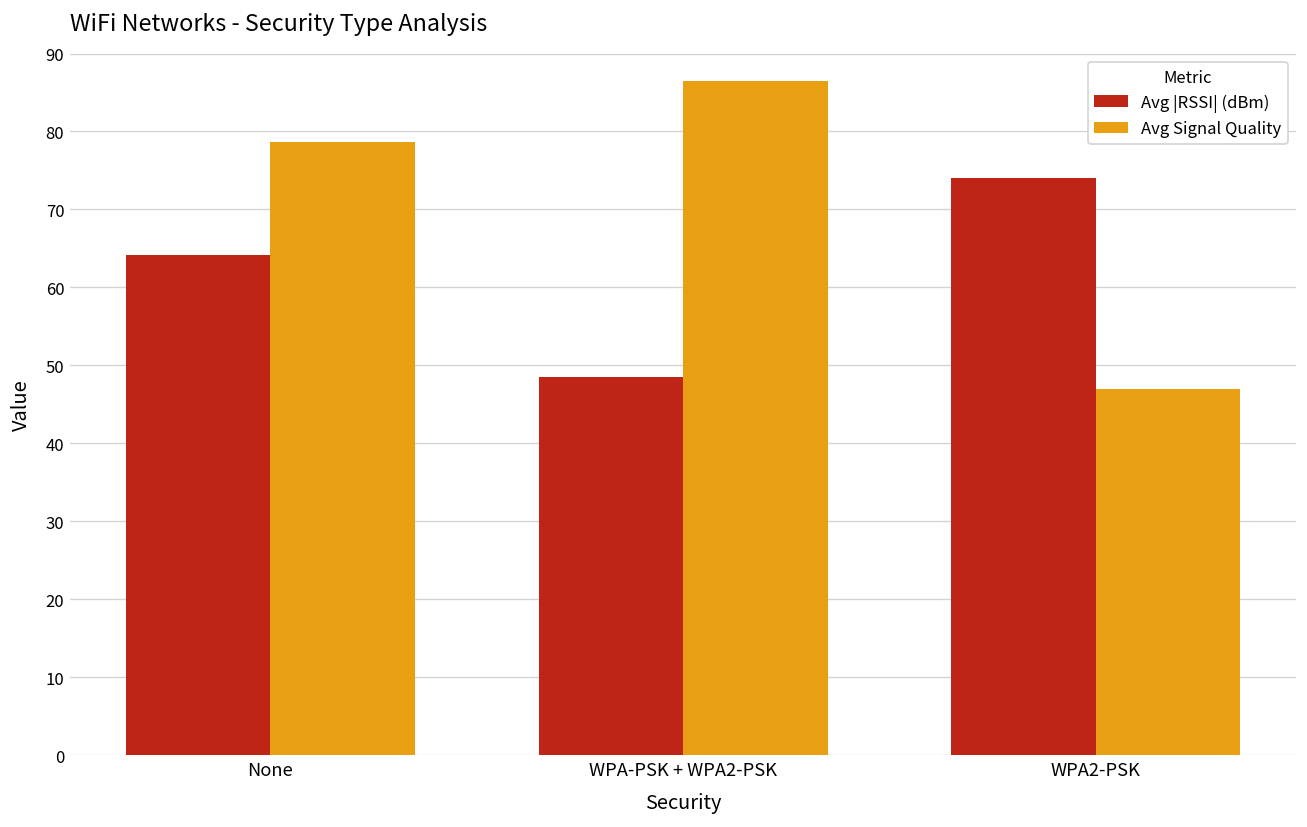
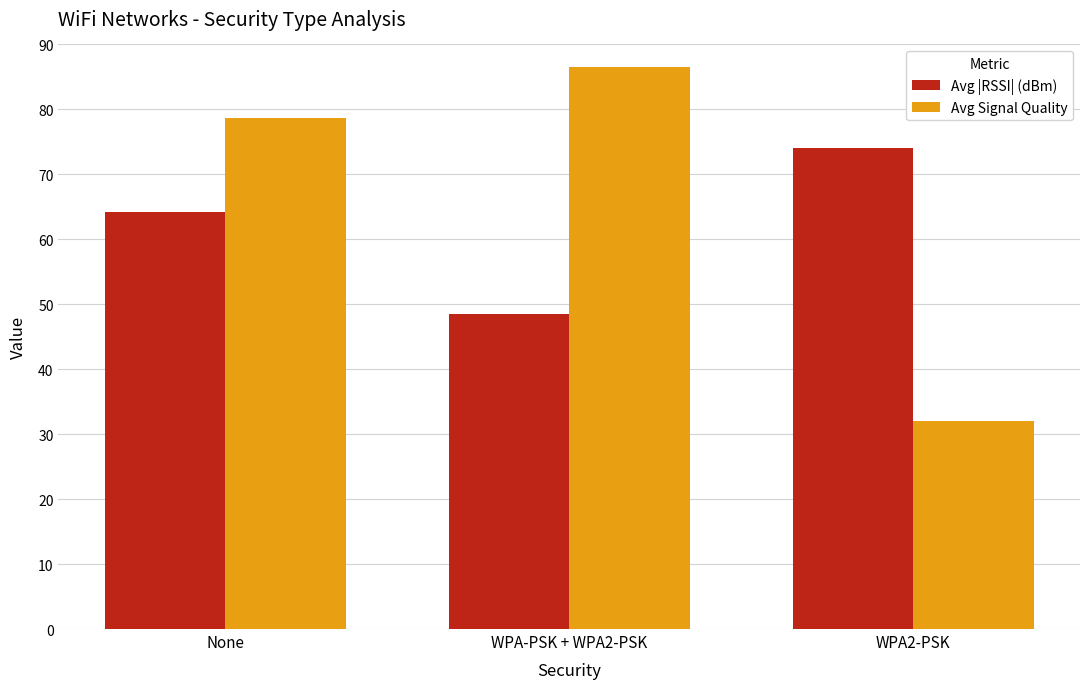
  {
    "Avg |RSSI| (dBm)": {
      "None": 64,
      "WPA-PSK + WPA2-PSK": 49,
      "WPA2-PSK": 74
    },
    "Avg Signal Quality": {
      "None": 79,
      "WPA-PSK + WPA2-PSK": 87,
-     "WPA2-PSK": 47
+     "WPA2-PSK": 32
    }
  }
